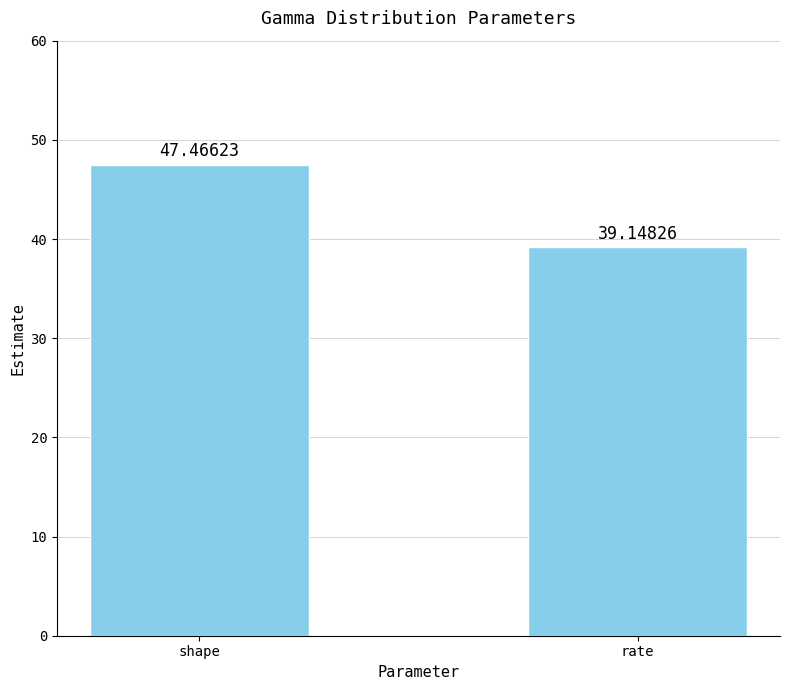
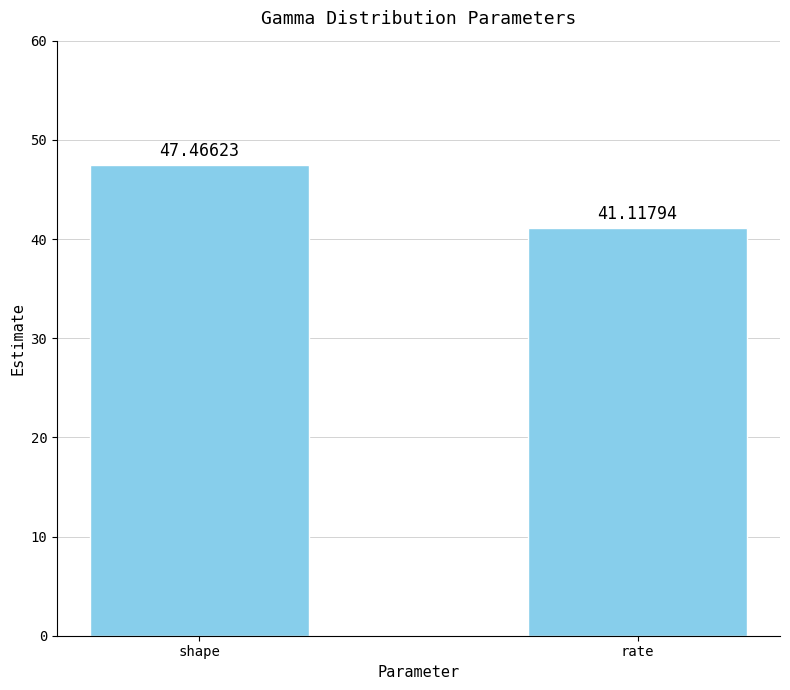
  {
    "shape": 47.46623,
-   "rate": 39.14826
+   "rate": 41.11794
  }
